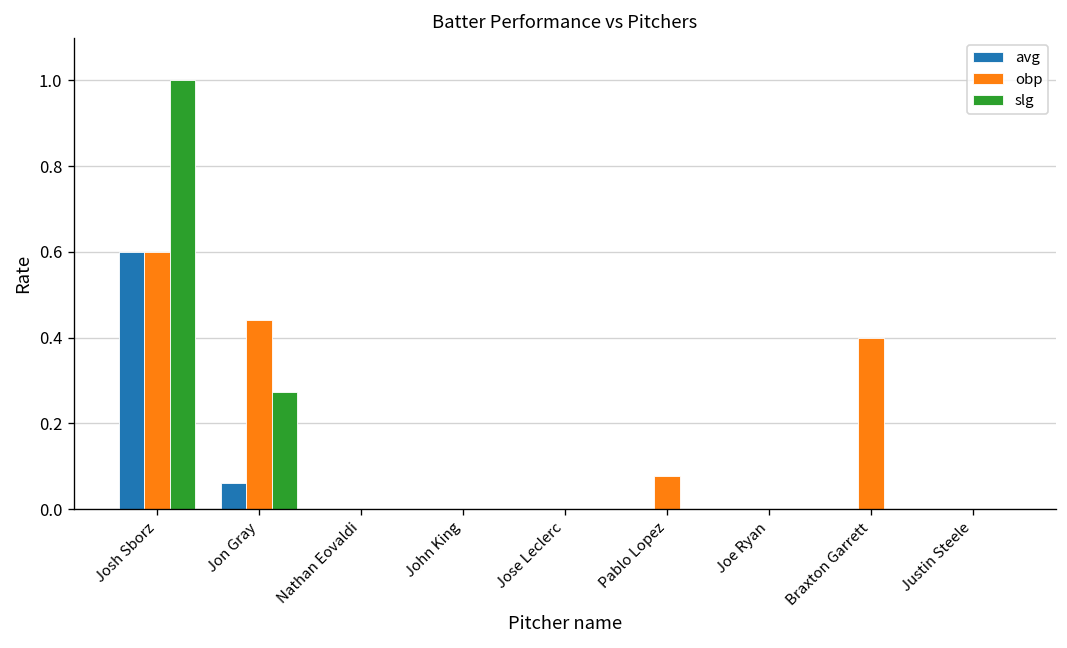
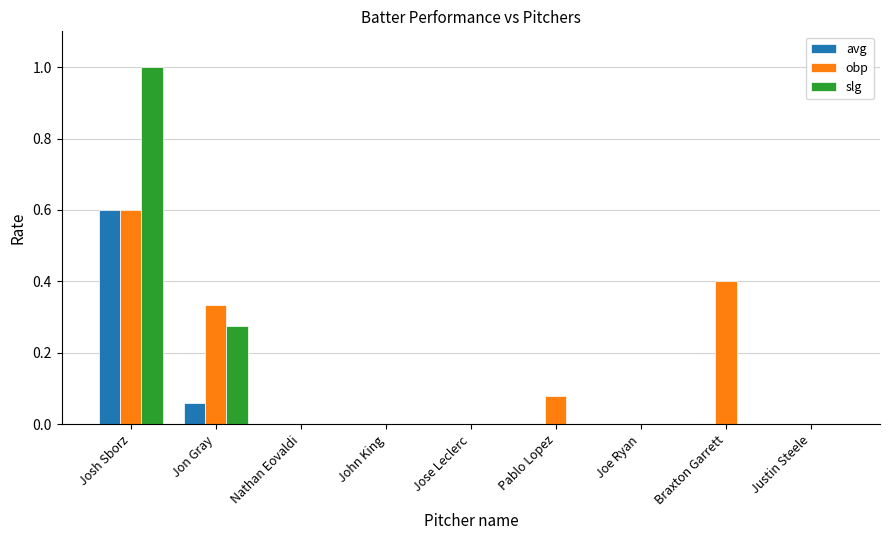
  {
    "avg": {
      "Josh Sborz": 0.60,
      "Jon Gray": 0.06,
      "Nathan Eovaldi": 0.00,
      "John King": 0.00,
      "Jose Leclerc": 0.00,
      "Pablo Lopez": 0.00,
      "Joe Ryan": 0.00,
      "Braxton Garrett": 0.00,
      "Justin Steele": 0.00
    },
    "obp": {
      "Josh Sborz": 0.60,
-     "Jon Gray": 0.44,
+     "Jon Gray": 0.33,
      "Nathan Eovaldi": 0.00,
      "John King": 0.00,
      "Jose Leclerc": 0.00,
      "Pablo Lopez": 0.08,
      "Joe Ryan": 0.00,
      "Braxton Garrett": 0.40,
      "Justin Steele": 0.00
    },
    "slg": {
      "Josh Sborz": 1.00,
      "Jon Gray": 0.27,
      "Nathan Eovaldi": 0.00,
      "John King": 0.00,
      "Jose Leclerc": 0.00,
      "Pablo Lopez": 0.00,
      "Joe Ryan": 0.00,
      "Braxton Garrett": 0.00,
      "Justin Steele": 0.00
    }
  }
